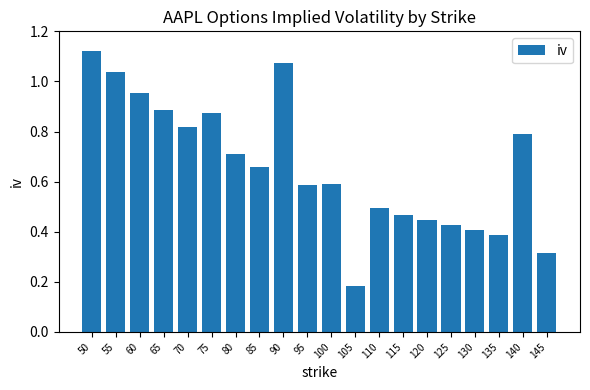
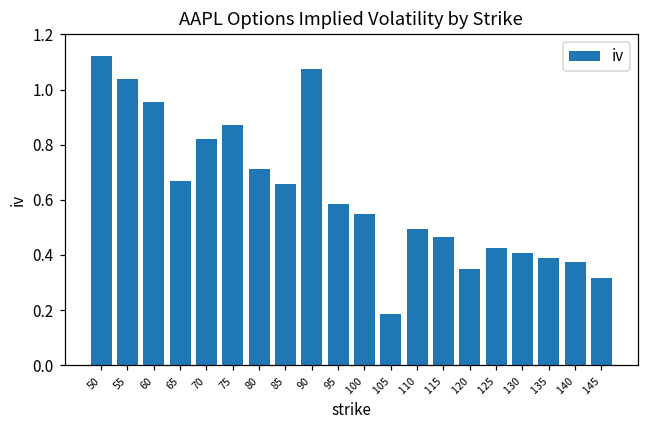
  {
    "50": 1.12,
    "55": 1.04,
    "60": 0.95,
-   "65": 0.88,
+   "65": 0.67,
    "70": 0.82,
    "75": 0.87,
    "80": 0.71,
    "85": 0.66,
    "90": 1.07,
    "95": 0.59,
-   "100": 0.59,
+   "100": 0.55,
    "105": 0.18,
    "110": 0.49,
    "115": 0.47,
-   "120": 0.45,
+   "120": 0.35,
    "125": 0.43,
    "130": 0.41,
    "135": 0.39,
-   "140": 0.79,
+   "140": 0.37,
    "145": 0.32
  }
